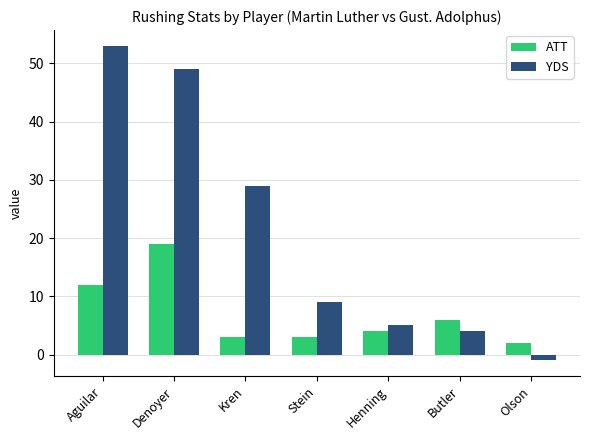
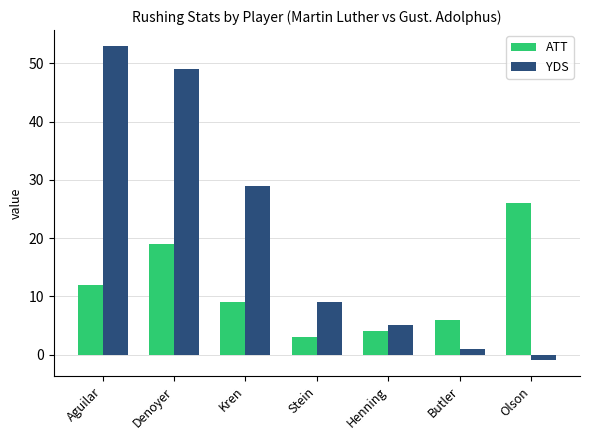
  {
    "ATT": {
      "Aguilar": 12,
      "Denoyer": 19,
-     "Kren": 3,
+     "Kren": 9,
      "Stein": 3,
      "Henning": 4,
      "Butler": 6,
-     "Olson": 2
+     "Olson": 26
    },
    "YDS": {
      "Aguilar": 53,
      "Denoyer": 49,
      "Kren": 29,
      "Stein": 9,
      "Henning": 5,
-     "Butler": 4,
+     "Butler": 1,
      "Olson": -1
    }
  }
